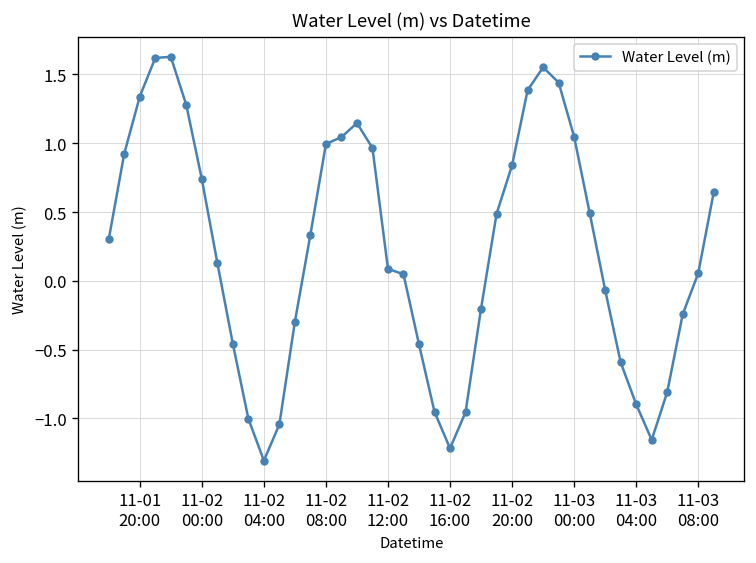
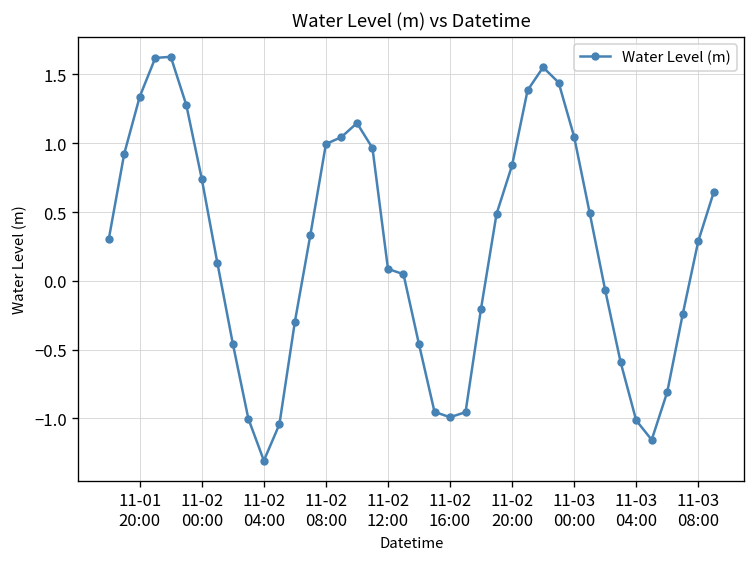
  {
    "11-01 20:00": 1.34,
    "11-02 00:00": 0.74,
    "11-02 04:00": -1.31,
    "11-02 08:00": 0.99,
    "11-02 12:00": 0.09,
-   "11-02 16:00": -1.22,
+   "11-02 16:00": -0.99,
    "11-02 20:00": 0.84,
    "11-03 00:00": 1.05,
-   "11-03 04:00": -0.90,
-   "11-03 08:00": 0.05
+   "11-03 04:00": -1.01,
+   "11-03 08:00": 0.29
  }
